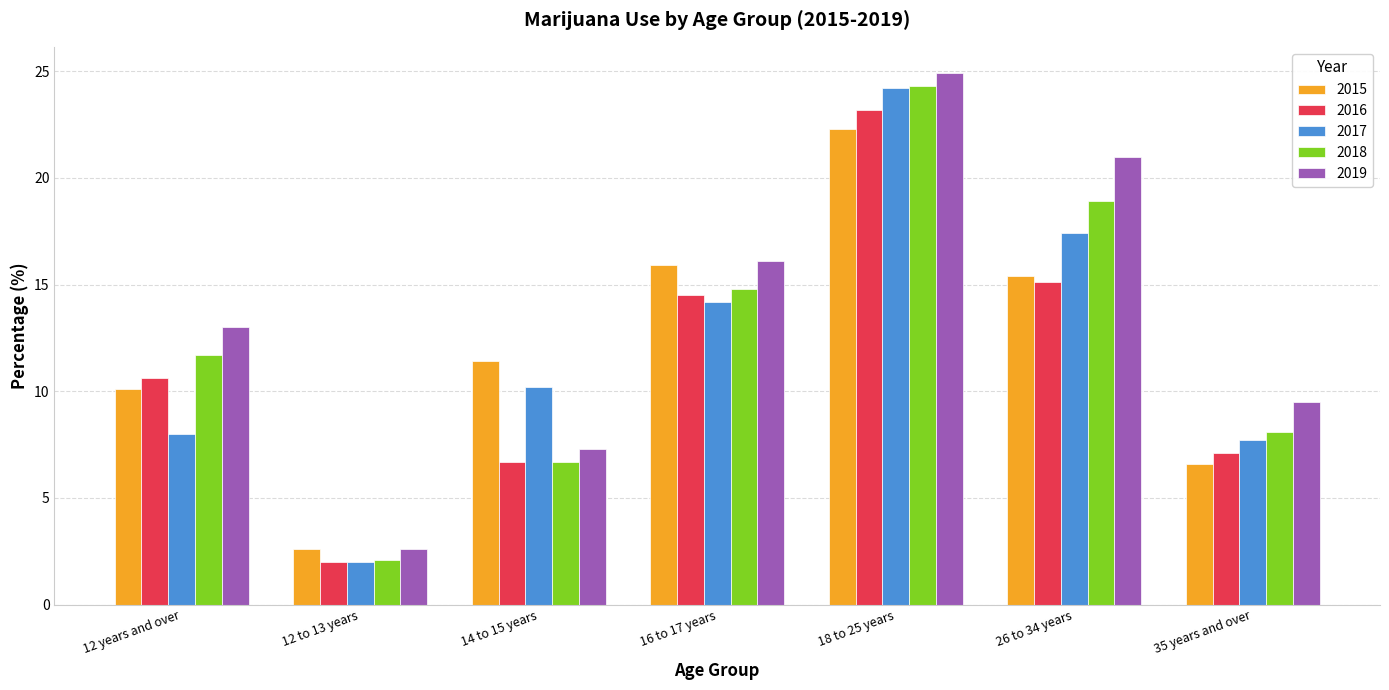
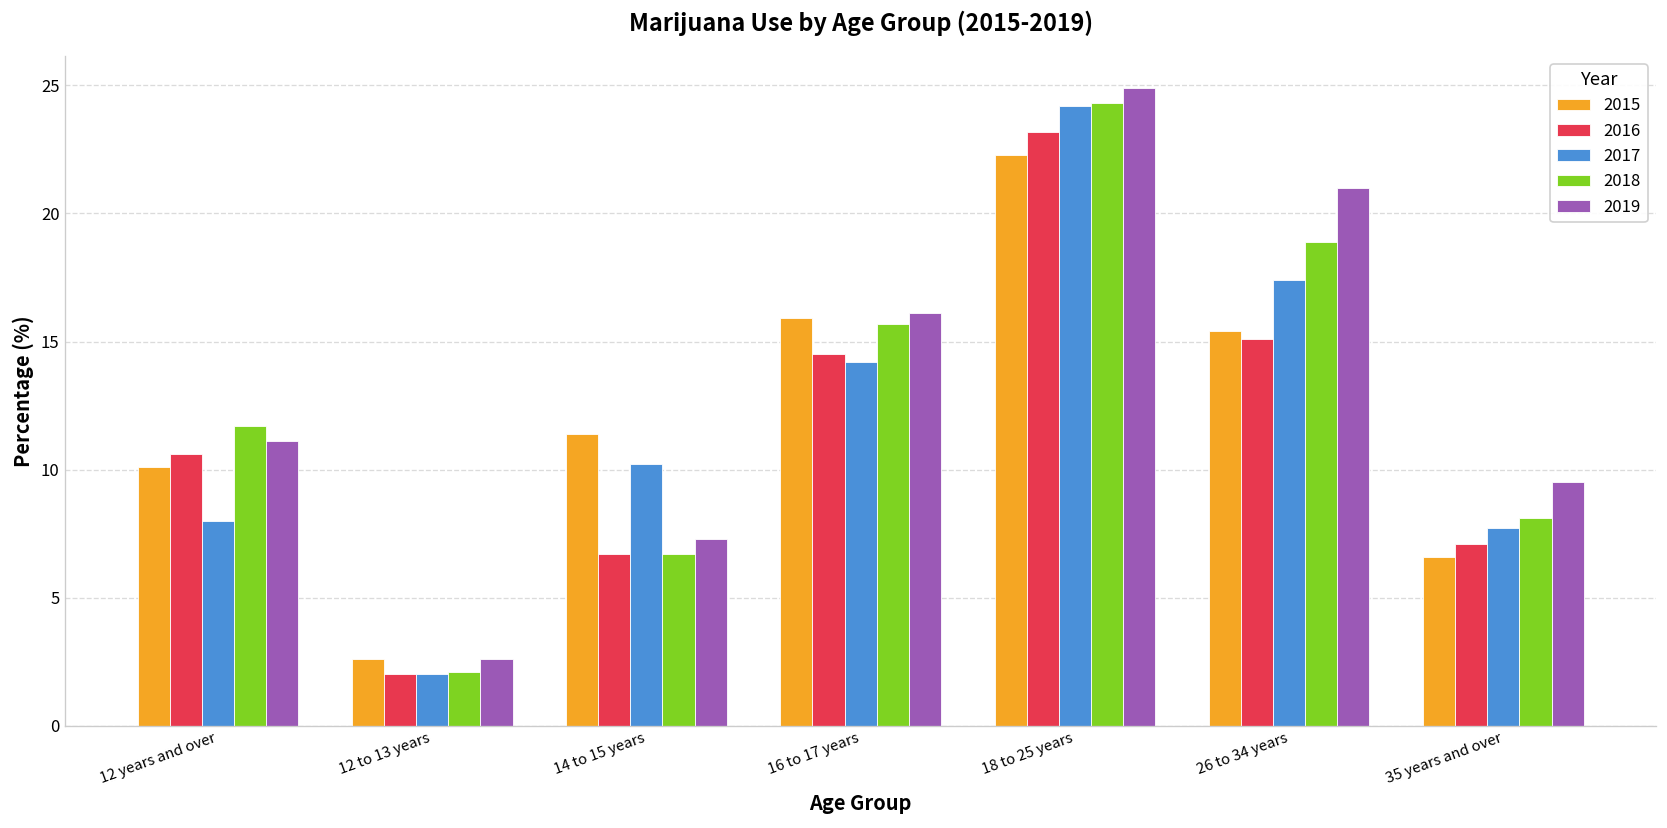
  {
    "2015": {
      "12 years and over": 10.1,
      "12 to 13 years": 2.6,
      "14 to 15 years": 11.4,
      "16 to 17 years": 15.9,
      "18 to 25 years": 22.3,
      "26 to 34 years": 15.4,
      "35 years and over": 6.6
    },
    "2016": {
      "12 years and over": 10.6,
      "12 to 13 years": 2.0,
      "14 to 15 years": 6.7,
      "16 to 17 years": 14.5,
      "18 to 25 years": 23.2,
      "26 to 34 years": 15.1,
      "35 years and over": 7.1
    },
    "2017": {
      "12 years and over": 8.0,
      "12 to 13 years": 2.0,
      "14 to 15 years": 10.2,
      "16 to 17 years": 14.2,
      "18 to 25 years": 24.2,
      "26 to 34 years": 17.4,
      "35 years and over": 7.7
    },
    "2018": {
      "12 years and over": 11.7,
      "12 to 13 years": 2.1,
      "14 to 15 years": 6.7,
-     "16 to 17 years": 14.8,
+     "16 to 17 years": 15.7,
      "18 to 25 years": 24.3,
      "26 to 34 years": 18.9,
      "35 years and over": 8.1
    },
    "2019": {
-     "12 years and over": 13.0,
+     "12 years and over": 11.1,
      "12 to 13 years": 2.6,
      "14 to 15 years": 7.3,
      "16 to 17 years": 16.1,
      "18 to 25 years": 24.9,
      "26 to 34 years": 21.0,
      "35 years and over": 9.5
    }
  }
